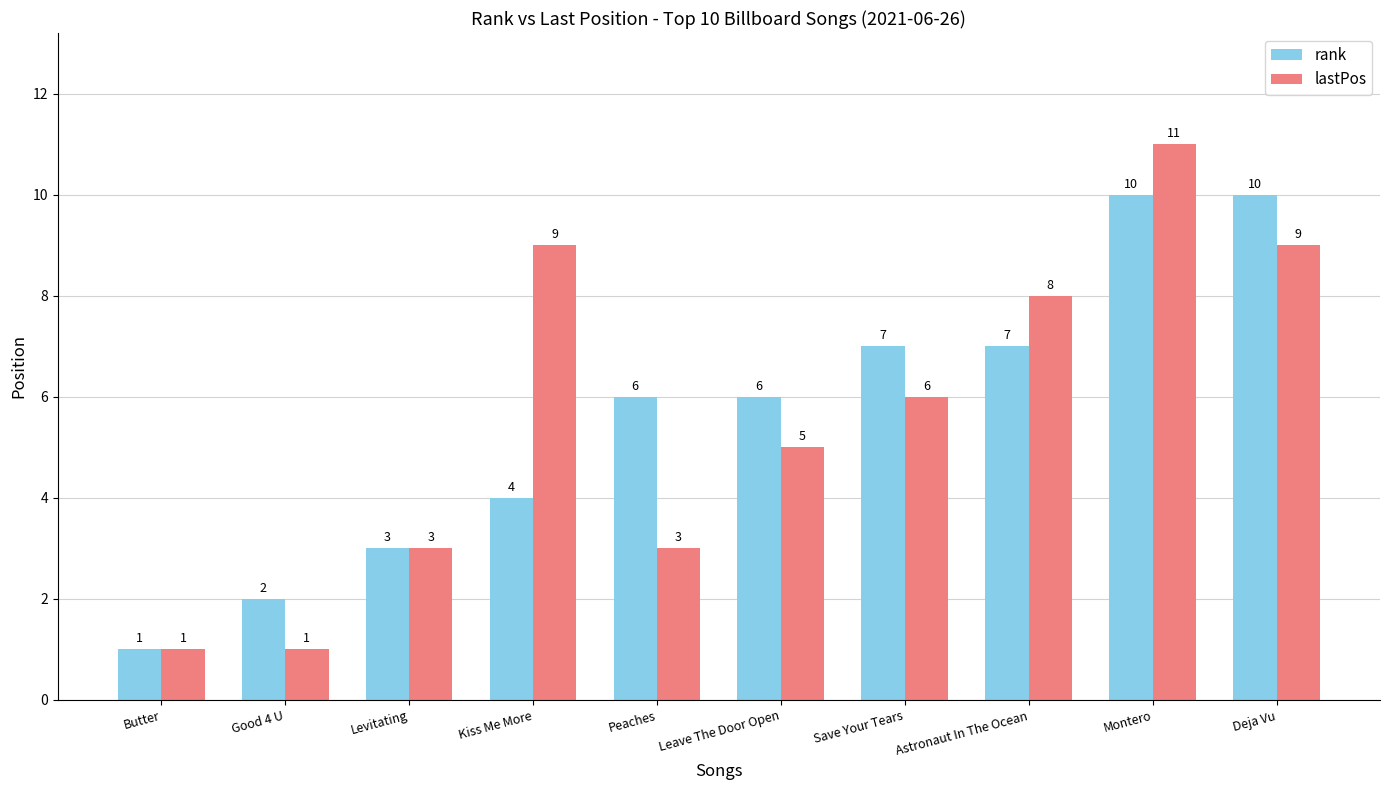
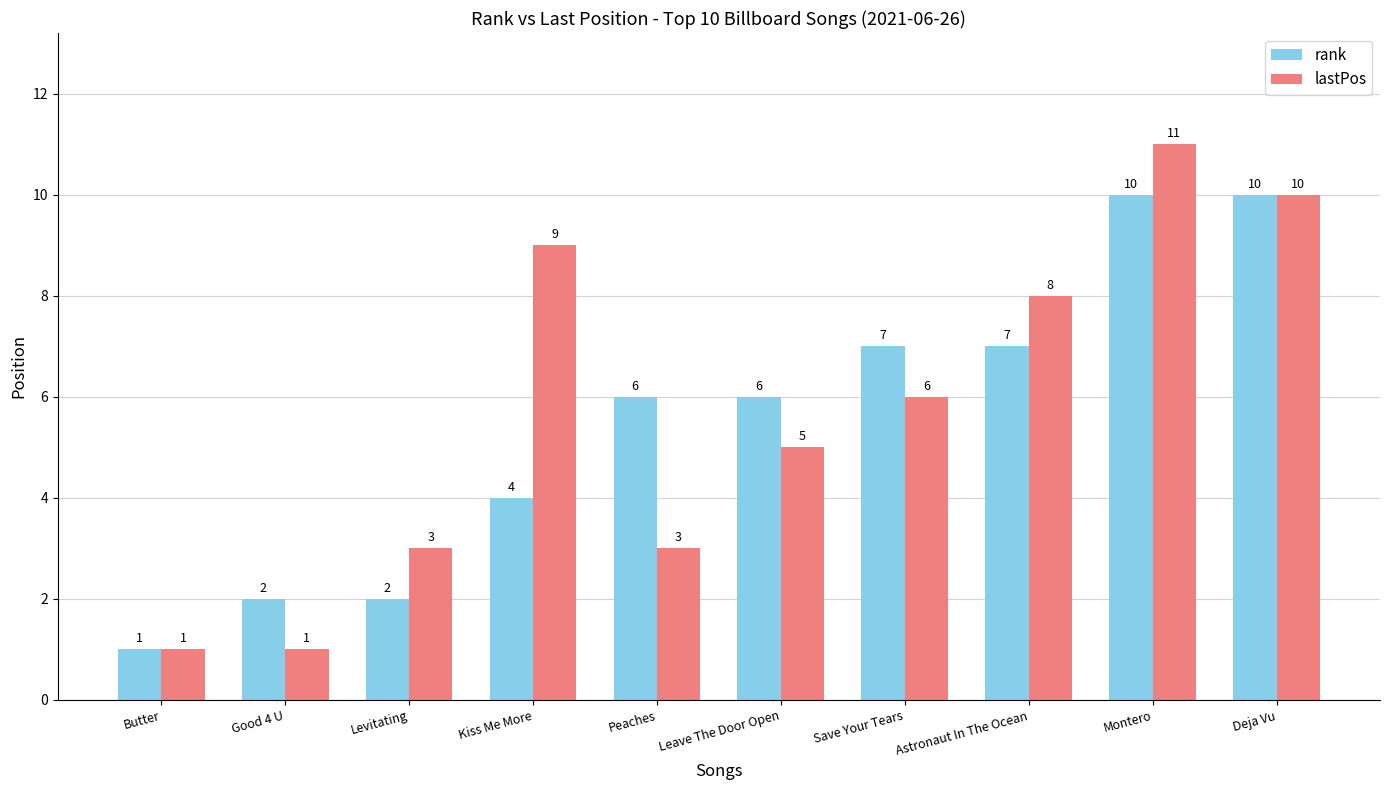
  {
    "rank": {
      "Butter": 1,
      "Good 4 U": 2,
-     "Levitating": 3,
+     "Levitating": 2,
      "Kiss Me More": 4,
      "Peaches": 6,
      "Leave The Door Open": 6,
      "Save Your Tears": 7,
      "Astronaut In The Ocean": 7,
      "Montero": 10,
      "Deja Vu": 10
    },
    "lastPos": {
      "Butter": 1,
      "Good 4 U": 1,
      "Levitating": 3,
      "Kiss Me More": 9,
      "Peaches": 3,
      "Leave The Door Open": 5,
      "Save Your Tears": 6,
      "Astronaut In The Ocean": 8,
      "Montero": 11,
-     "Deja Vu": 9
+     "Deja Vu": 10
    }
  }
